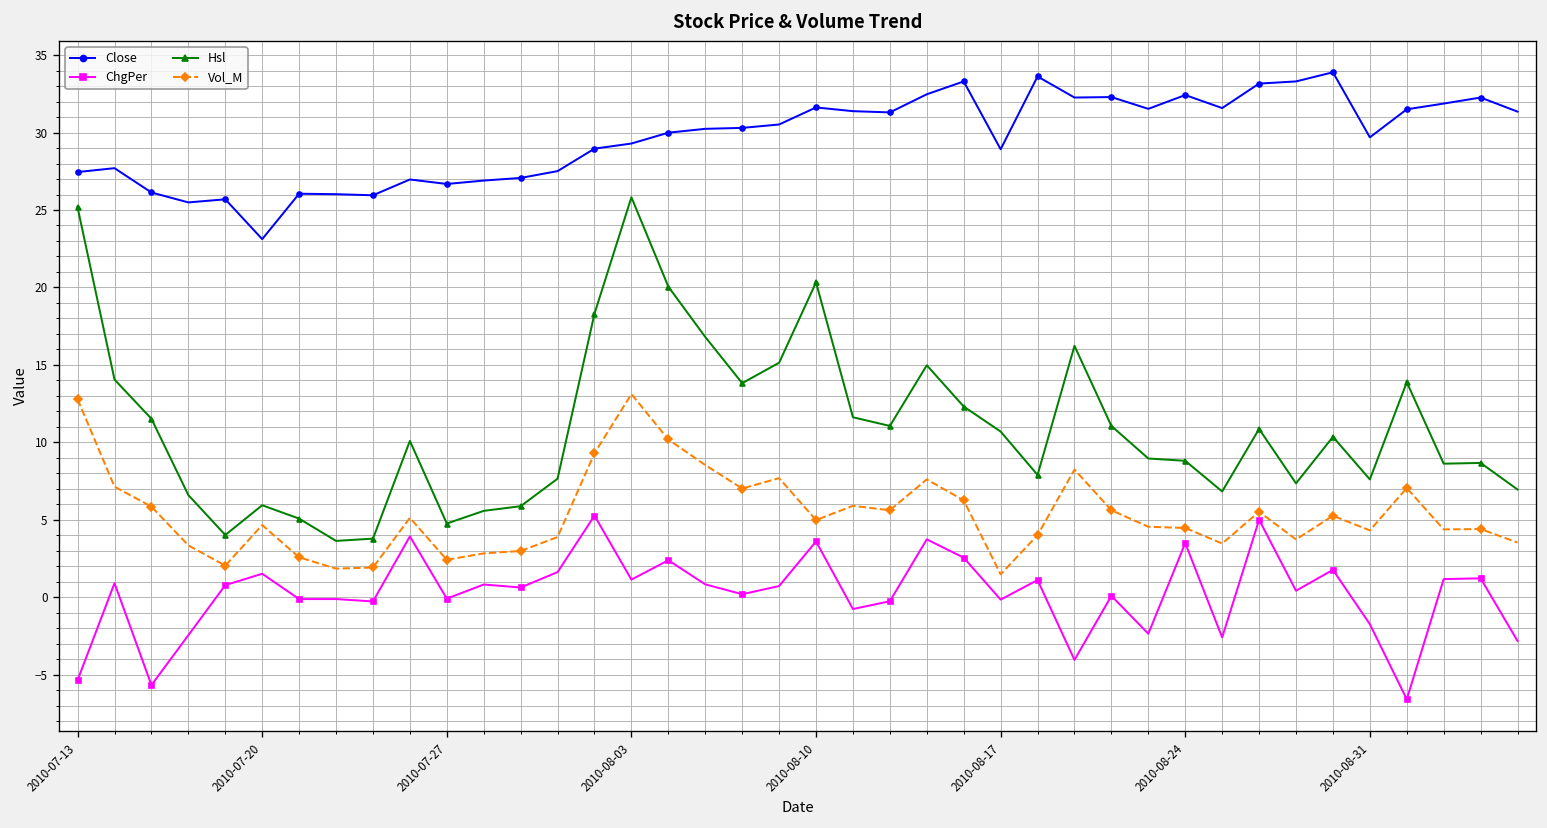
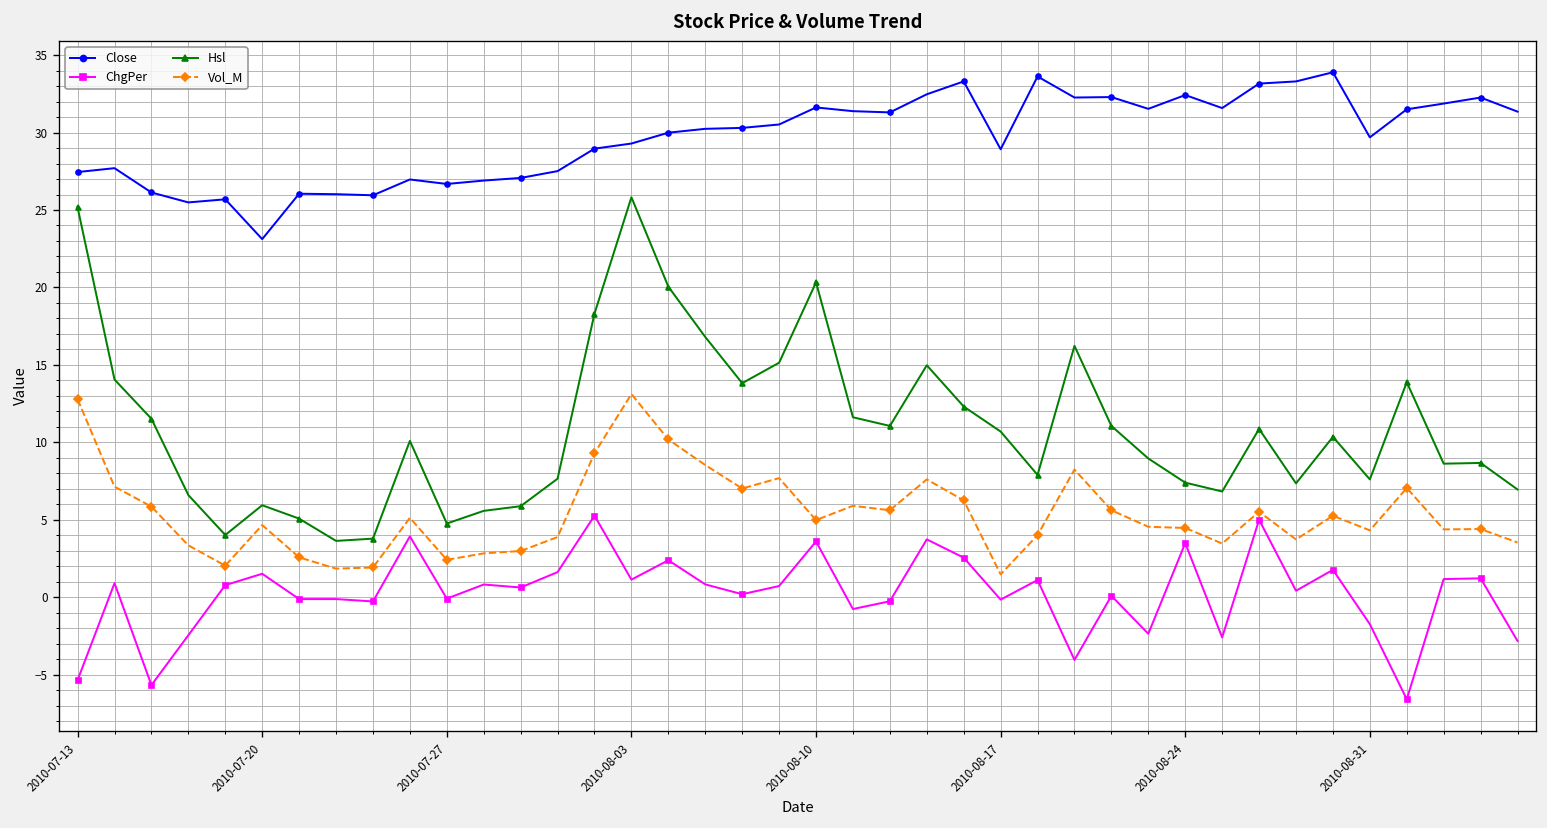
  {
    "Close": {
      "2010-07-13": 27.5,
      "2010-07-20": 23.1,
      "2010-07-27": 26.7,
      "2010-08-03": 29.3,
      "2010-08-10": 31.6,
      "2010-08-17": 28.9,
      "2010-08-24": 32.4,
      "2010-08-31": 29.7
    },
    "ChgPer": {
      "2010-07-13": -5.3,
      "2010-07-20": 1.5,
      "2010-07-27": -0.1,
      "2010-08-03": 1.1,
      "2010-08-10": 3.6,
      "2010-08-17": -0.2,
      "2010-08-24": 3.5,
      "2010-08-31": -1.7
    },
    "Hsl": {
      "2010-07-13": 25.2,
      "2010-07-20": 5.9,
      "2010-07-27": 4.8,
      "2010-08-03": 25.8,
      "2010-08-10": 20.3,
      "2010-08-17": 10.7,
-     "2010-08-24": 8.8,
+     "2010-08-24": 7.4,
      "2010-08-31": 7.6
    },
    "Vol_M": {
      "2010-07-13": 12.8,
      "2010-07-20": 4.7,
      "2010-07-27": 2.4,
      "2010-08-03": 13.1,
      "2010-08-10": 5.0,
      "2010-08-17": 1.5,
      "2010-08-24": 4.5,
      "2010-08-31": 4.3
    }
  }
